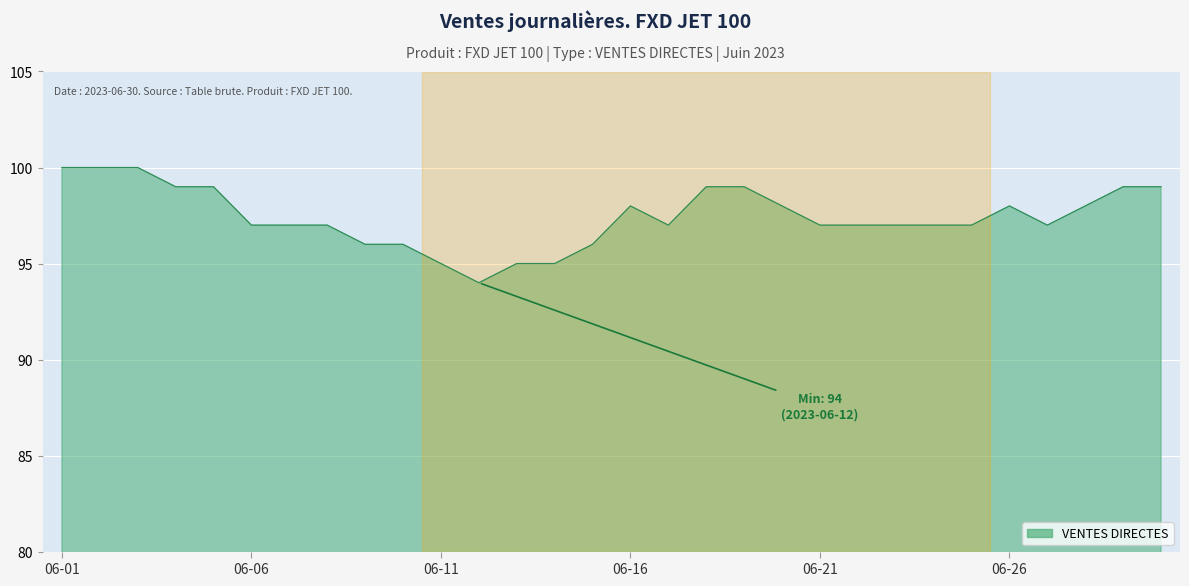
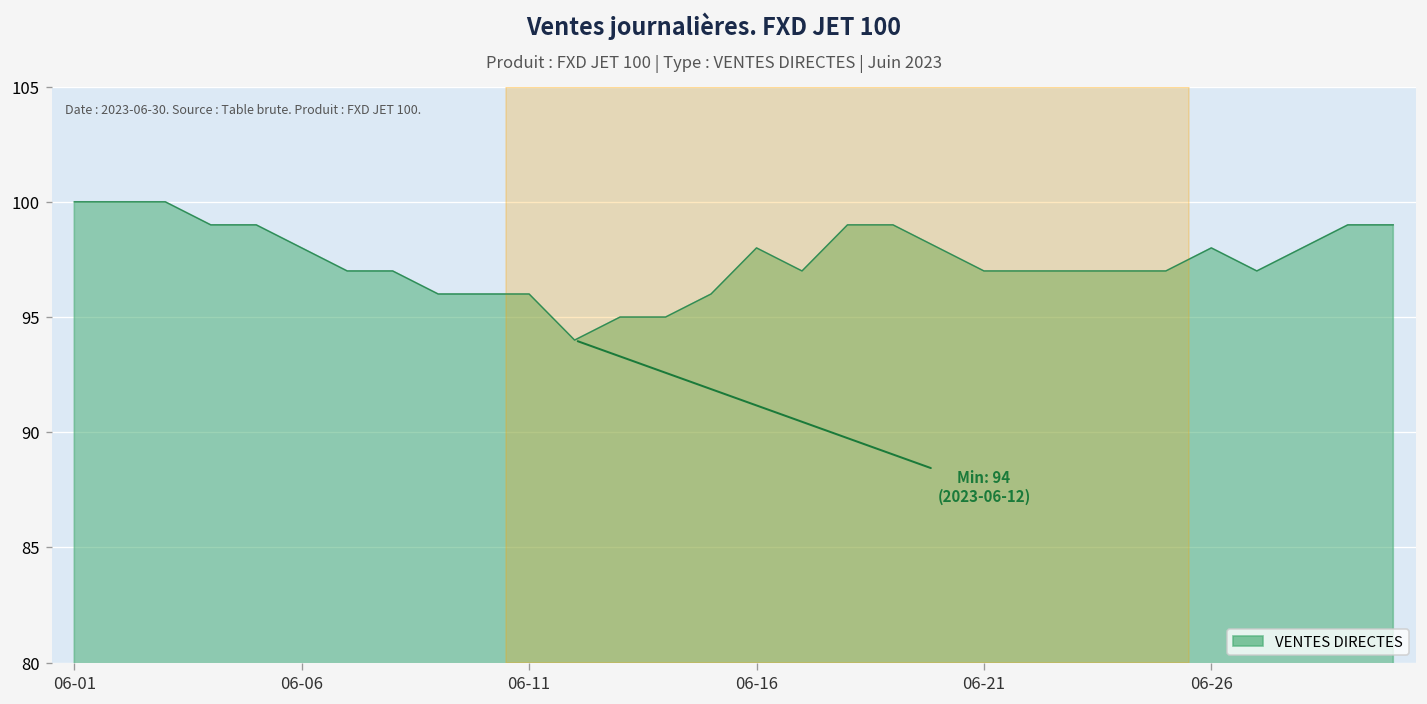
  {
    "06-01": 100,
-   "06-06": 97,
-   "06-11": 95,
+   "06-06": 98,
+   "06-11": 96,
    "06-16": 98,
    "06-21": 97,
    "06-26": 98
  }
